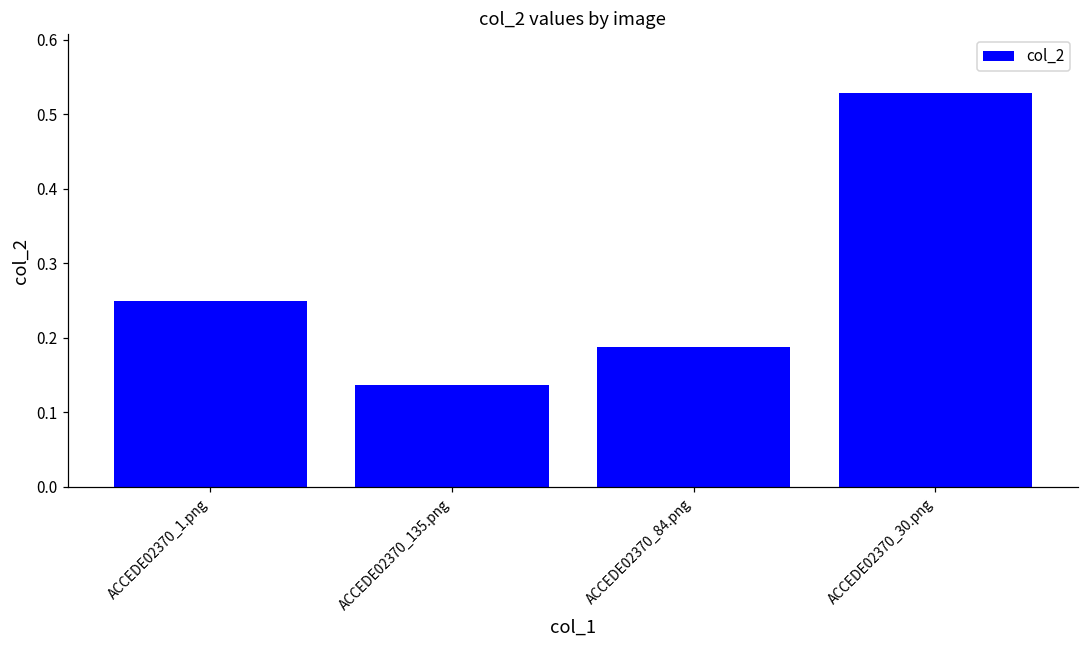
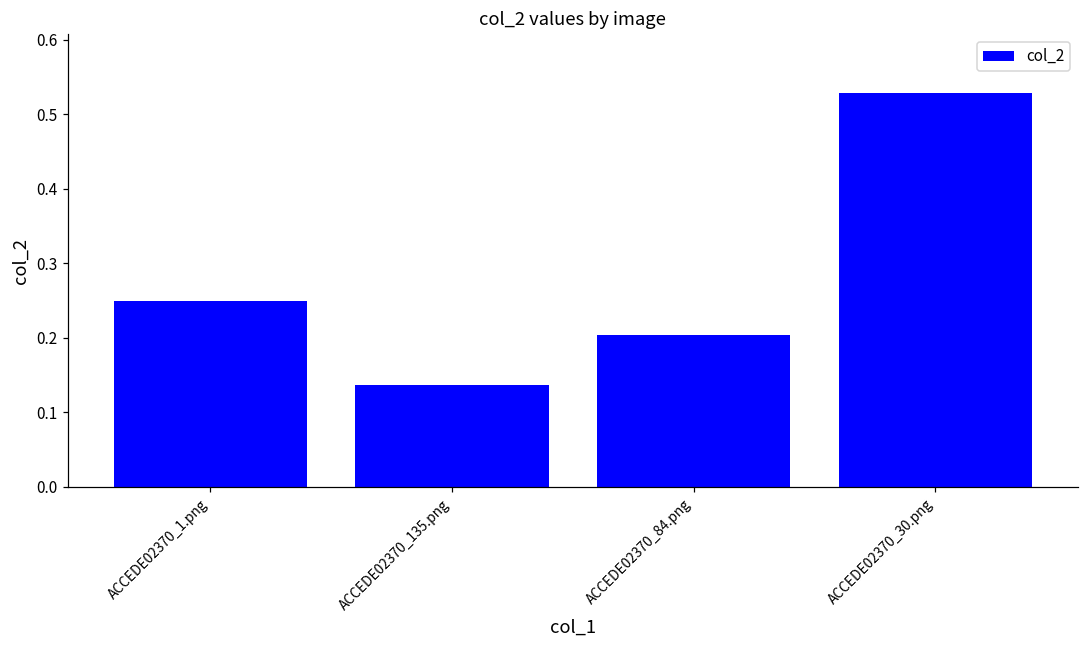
  {
    "ACCEDE02370_1.png": 0.25,
    "ACCEDE02370_135.png": 0.14,
-   "ACCEDE02370_84.png": 0.19,
+   "ACCEDE02370_84.png": 0.20,
    "ACCEDE02370_30.png": 0.53
  }
